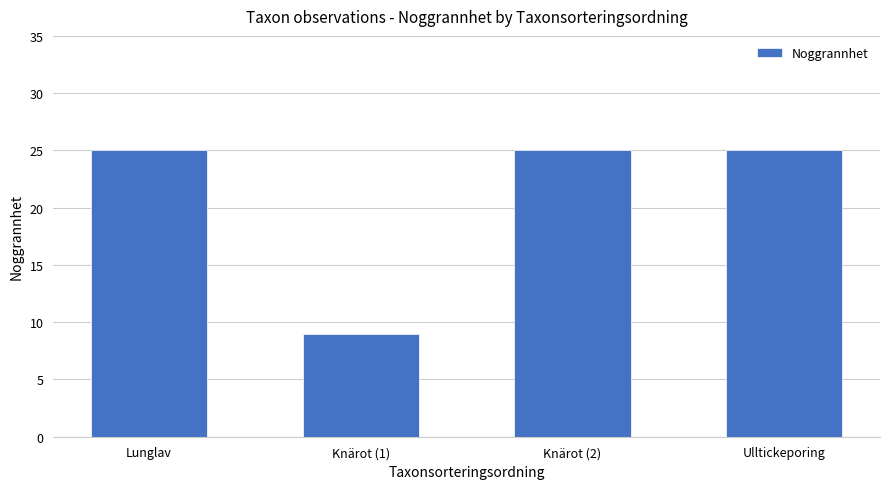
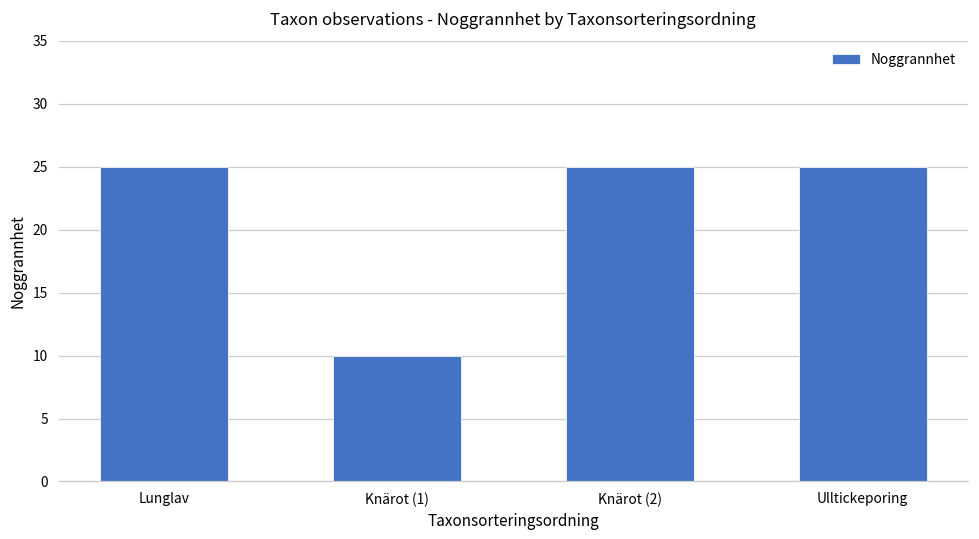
  {
    "Lunglav": 25,
-   "Knärot (1)": 9,
+   "Knärot (1)": 10,
    "Knärot (2)": 25,
    "Ulltickeporing": 25
  }
